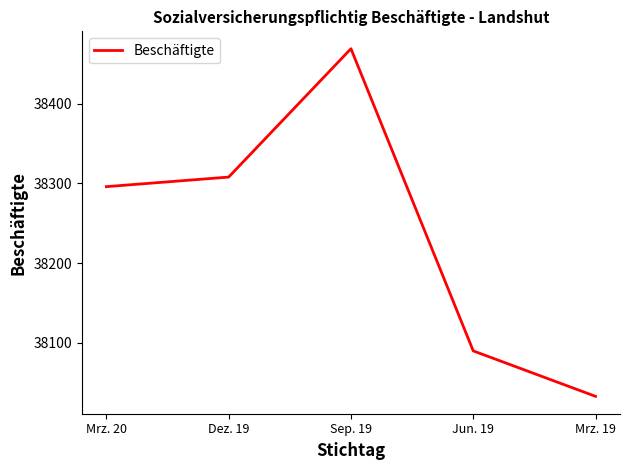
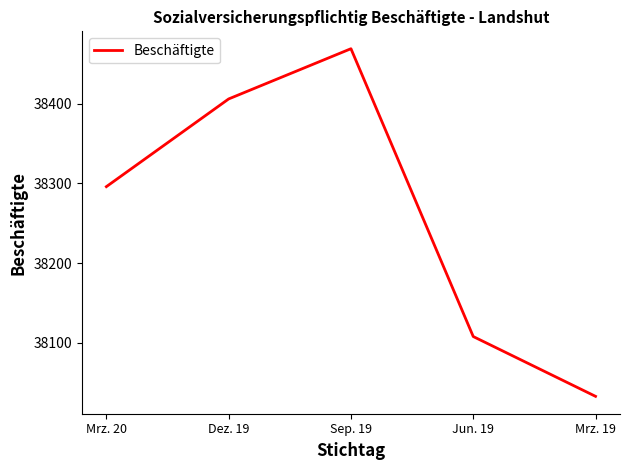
  {
    "Mrz. 20": 38300,
-   "Dez. 19": 38310,
+   "Dez. 19": 38410,
    "Sep. 19": 38470,
-   "Jun. 19": 38090,
+   "Jun. 19": 38110,
    "Mrz. 19": 38030
  }
